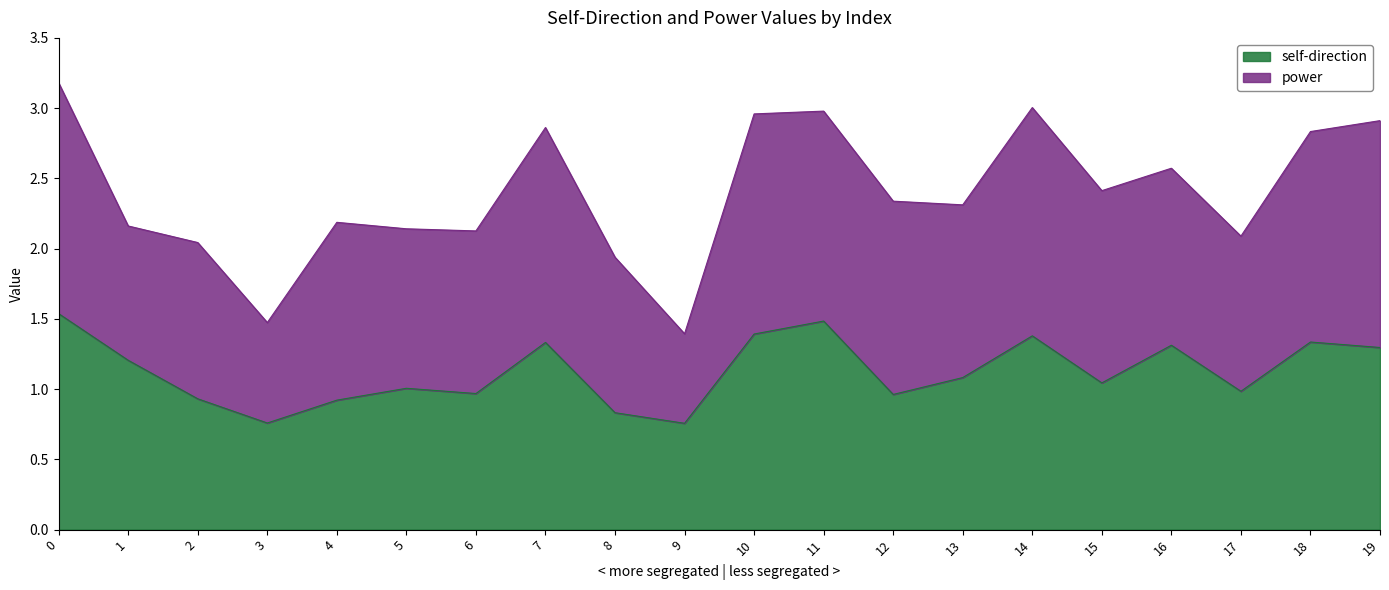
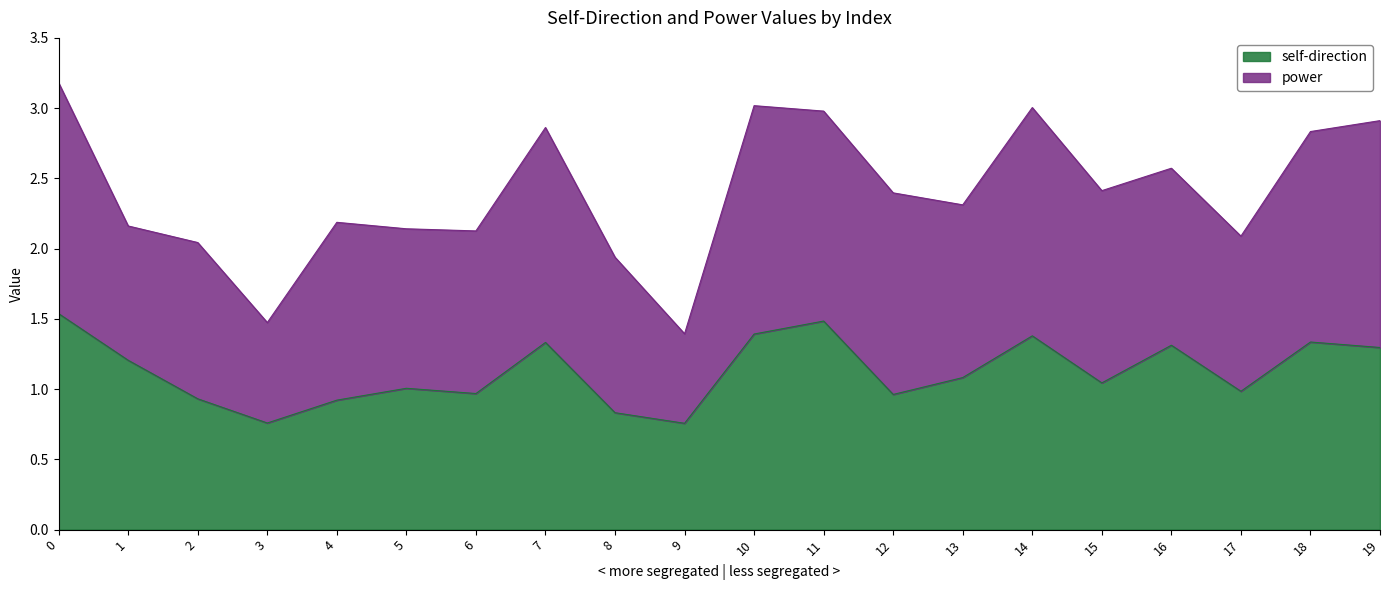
  {
    "self-direction": {
      "0": 1.54,
      "1": 1.21,
      "2": 0.93,
      "3": 0.76,
      "4": 0.92,
      "5": 1.01,
      "6": 0.97,
      "7": 1.33,
      "8": 0.83,
      "9": 0.76,
      "10": 1.39,
      "11": 1.48,
      "12": 0.96,
      "13": 1.08,
      "14": 1.38,
      "15": 1.04,
      "16": 1.31,
      "17": 0.98,
      "18": 1.34,
      "19": 1.30
    },
    "power": {
      "0": 1.64,
      "1": 0.96,
      "2": 1.11,
      "3": 0.72,
      "4": 1.27,
      "5": 1.14,
      "6": 1.16,
      "7": 1.53,
      "8": 1.11,
      "9": 0.64,
-     "10": 1.57,
+     "10": 1.63,
      "11": 1.49,
-     "12": 1.38,
+     "12": 1.43,
      "13": 1.23,
      "14": 1.62,
      "15": 1.37,
      "16": 1.26,
      "17": 1.10,
      "18": 1.50,
      "19": 1.61
    }
  }
